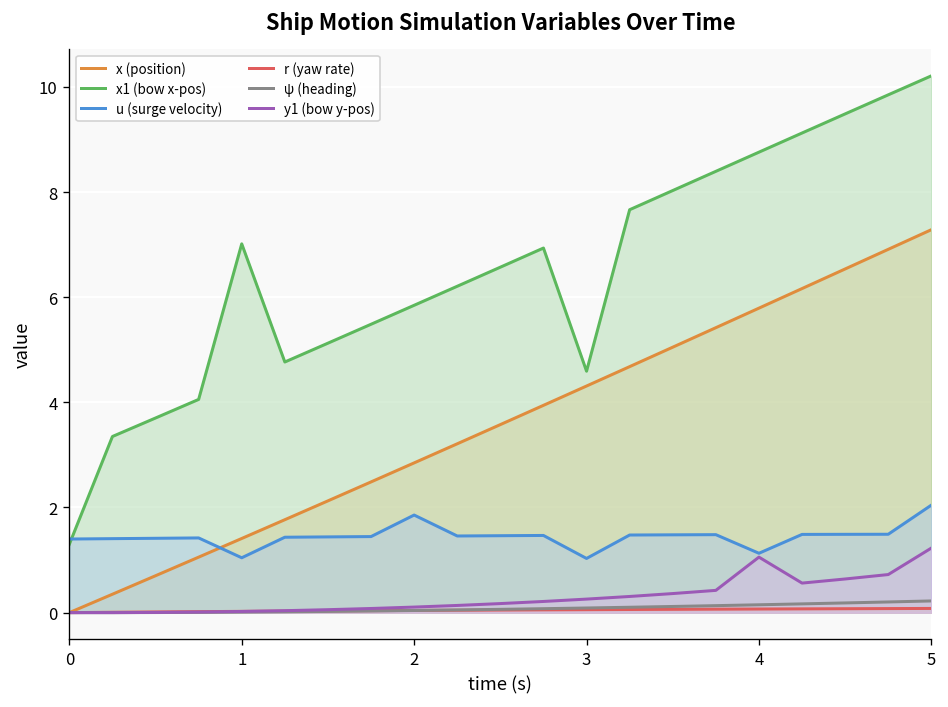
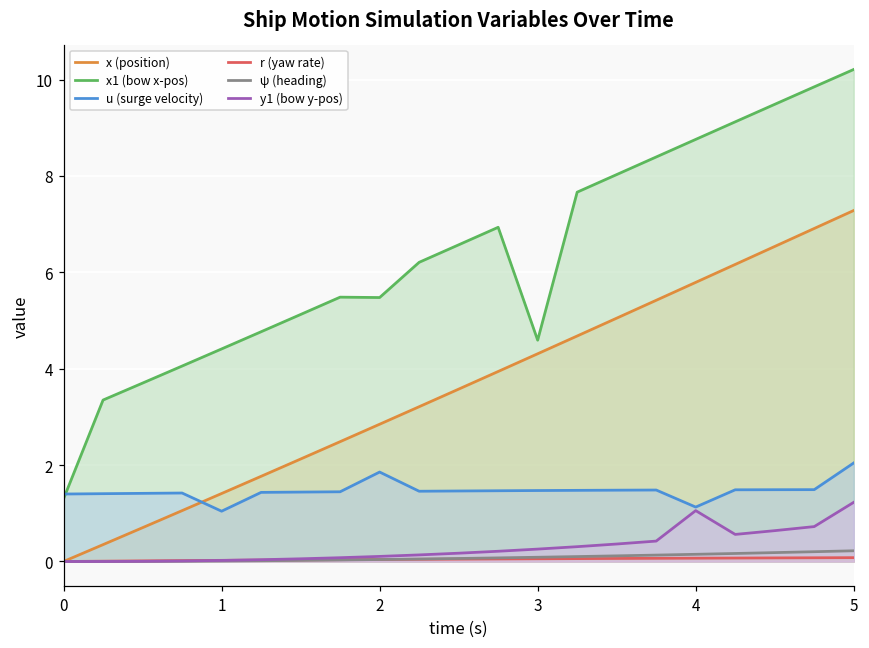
  {
    "x1 (bow x-pos)": {
      "0": 1.3,
-     "1": 7.0,
-     "2": 5.8,
+     "1": 4.4,
+     "2": 5.5,
      "3": 4.6,
      "4": 8.8,
      "5": 10.2
    },
    "u (surge velocity)": {
      "0": 1.4,
      "1": 1.0,
      "2": 1.9,
-     "3": 1.0,
+     "3": 1.5,
      "4": 1.1,
      "5": 2.0
    },
    "ψ (heading)": {
      "4": 0.1,
      "5": 0.2
    },
    "y1 (bow y-pos)": {
      "2": 0.1,
      "3": 0.3,
      "4": 1.1,
      "5": 1.2
    }
  }
